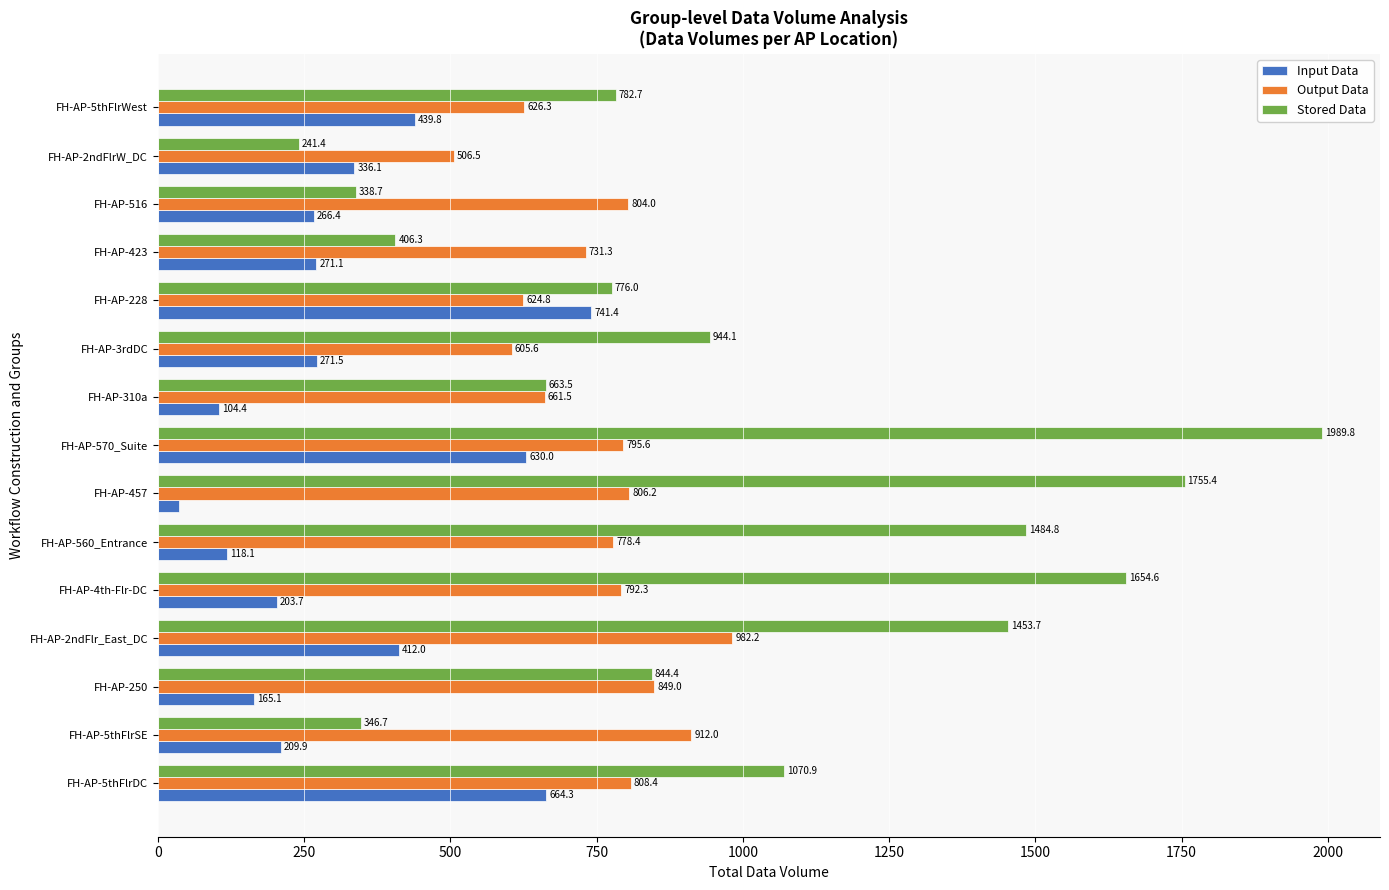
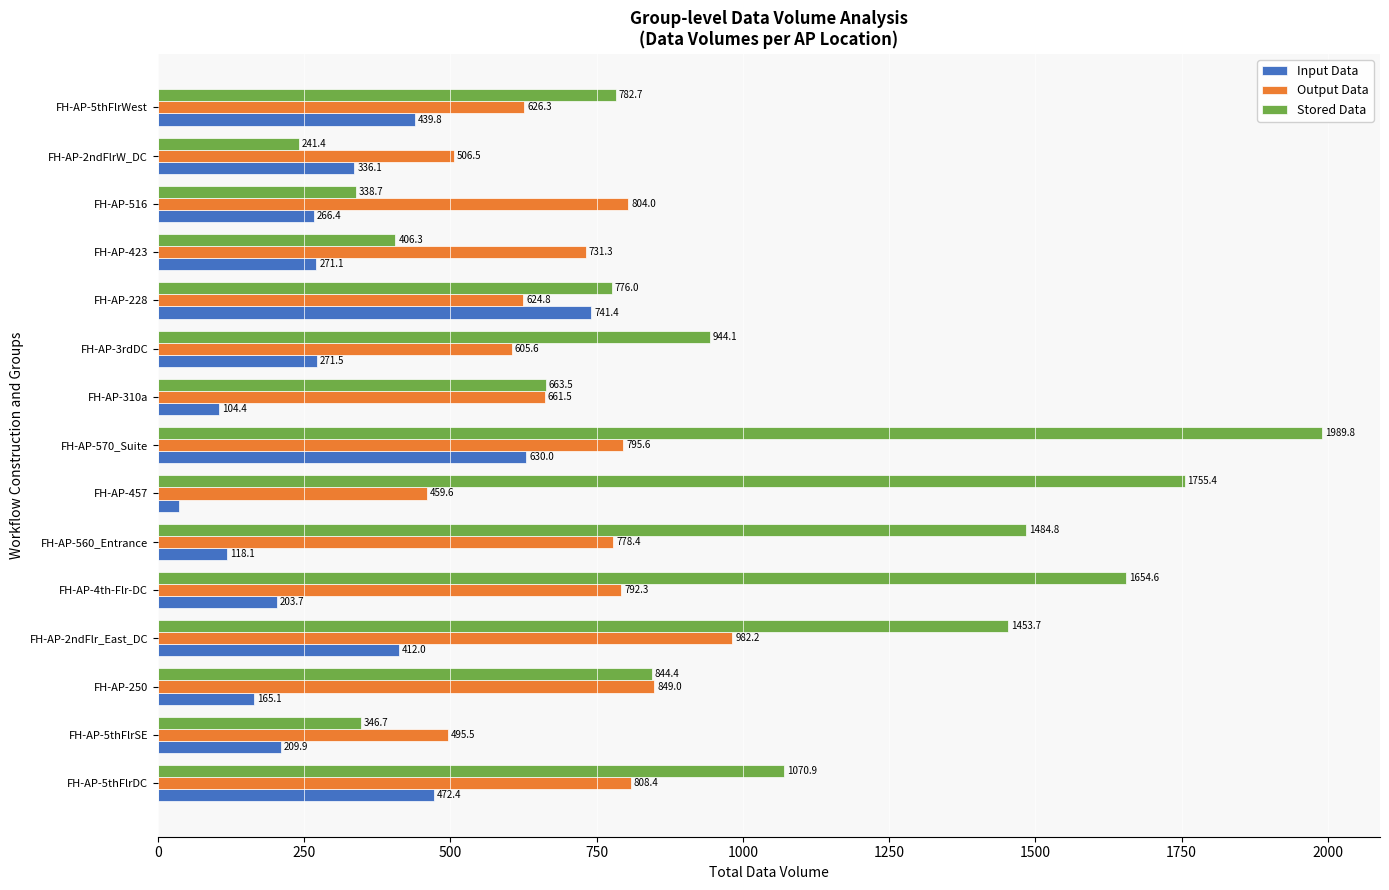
  {
    "Input Data": {
      "FH-AP-5thFlrWest": 439.8,
      "FH-AP-2ndFlrW_DC": 336.1,
      "FH-AP-516": 266.4,
      "FH-AP-423": 271.1,
      "FH-AP-228": 741.4,
      "FH-AP-3rdDC": 271.5,
      "FH-AP-310a": 104.4,
      "FH-AP-570_Suite": 630.0,
      "FH-AP-560_Entrance": 118.1,
      "FH-AP-4th-Flr-DC": 203.7,
      "FH-AP-2ndFlr_East_DC": 412.0,
      "FH-AP-250": 165.1,
      "FH-AP-5thFlrSE": 209.9,
-     "FH-AP-5thFlrDC": 664.3
+     "FH-AP-5thFlrDC": 472.4
    },
    "Output Data": {
      "FH-AP-5thFlrWest": 626.3,
      "FH-AP-2ndFlrW_DC": 506.5,
      "FH-AP-516": 804.0,
      "FH-AP-423": 731.3,
      "FH-AP-228": 624.8,
      "FH-AP-3rdDC": 605.6,
      "FH-AP-310a": 661.5,
      "FH-AP-570_Suite": 795.6,
-     "FH-AP-457": 806.2,
+     "FH-AP-457": 459.6,
      "FH-AP-560_Entrance": 778.4,
      "FH-AP-4th-Flr-DC": 792.3,
      "FH-AP-2ndFlr_East_DC": 982.2,
      "FH-AP-250": 849.0,
-     "FH-AP-5thFlrSE": 912.0,
+     "FH-AP-5thFlrSE": 495.5,
      "FH-AP-5thFlrDC": 808.4
    },
    "Stored Data": {
      "FH-AP-5thFlrWest": 782.7,
      "FH-AP-2ndFlrW_DC": 241.4,
      "FH-AP-516": 338.7,
      "FH-AP-423": 406.3,
      "FH-AP-228": 776.0,
      "FH-AP-3rdDC": 944.1,
      "FH-AP-310a": 663.5,
      "FH-AP-570_Suite": 1989.8,
      "FH-AP-457": 1755.4,
      "FH-AP-560_Entrance": 1484.8,
      "FH-AP-4th-Flr-DC": 1654.6,
      "FH-AP-2ndFlr_East_DC": 1453.7,
      "FH-AP-250": 844.4,
      "FH-AP-5thFlrSE": 346.7,
      "FH-AP-5thFlrDC": 1070.9
    }
  }
